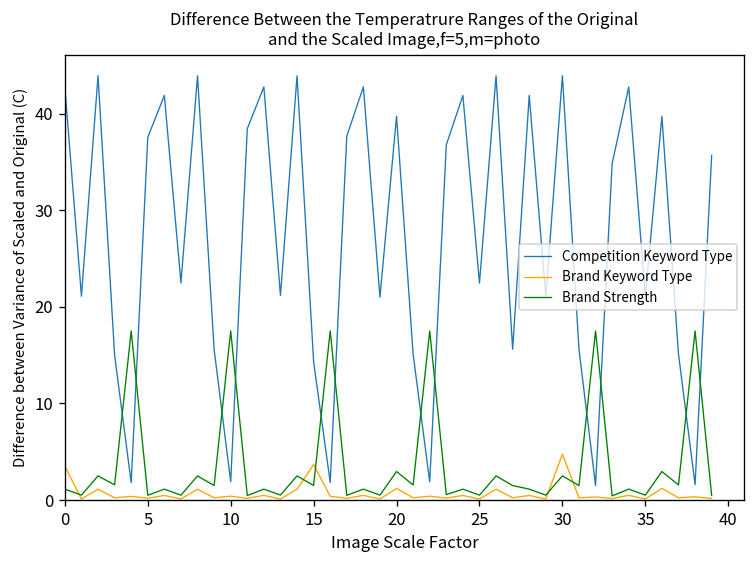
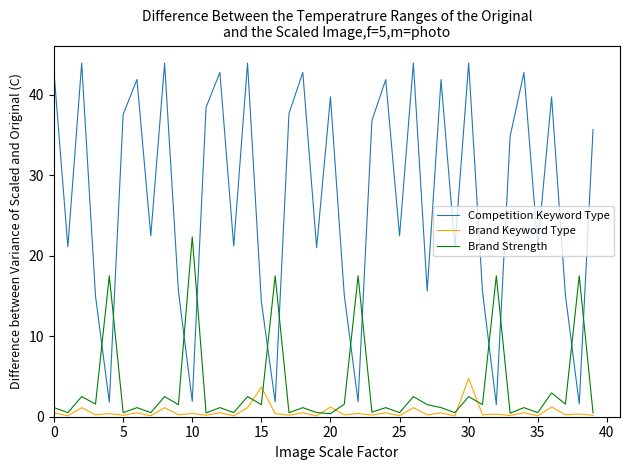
  {
    "Competition Keyword Type": {
      "0": 43,
      "5": 38,
      "10": 2,
      "15": 14,
      "20": 40,
      "25": 22,
      "30": 44
    },
    "Brand Keyword Type": {
-     "0": 4,
+     "0": 0,
      "10": 0,
      "15": 4,
      "20": 1,
      "25": 0,
      "30": 5,
      "35": 0
    },
    "Brand Strength": {
      "0": 1,
-     "10": 17,
+     "10": 22,
      "15": 2,
-     "20": 3,
+     "20": 0,
      "25": 1,
      "30": 3,
      "35": 1
    }
  }
